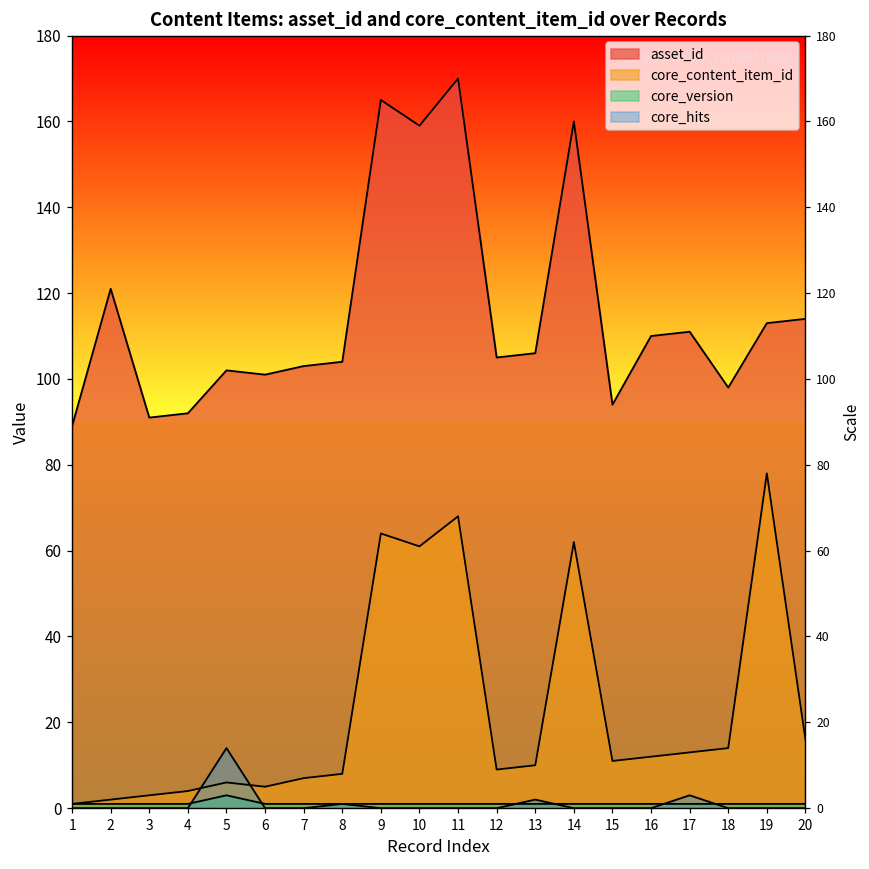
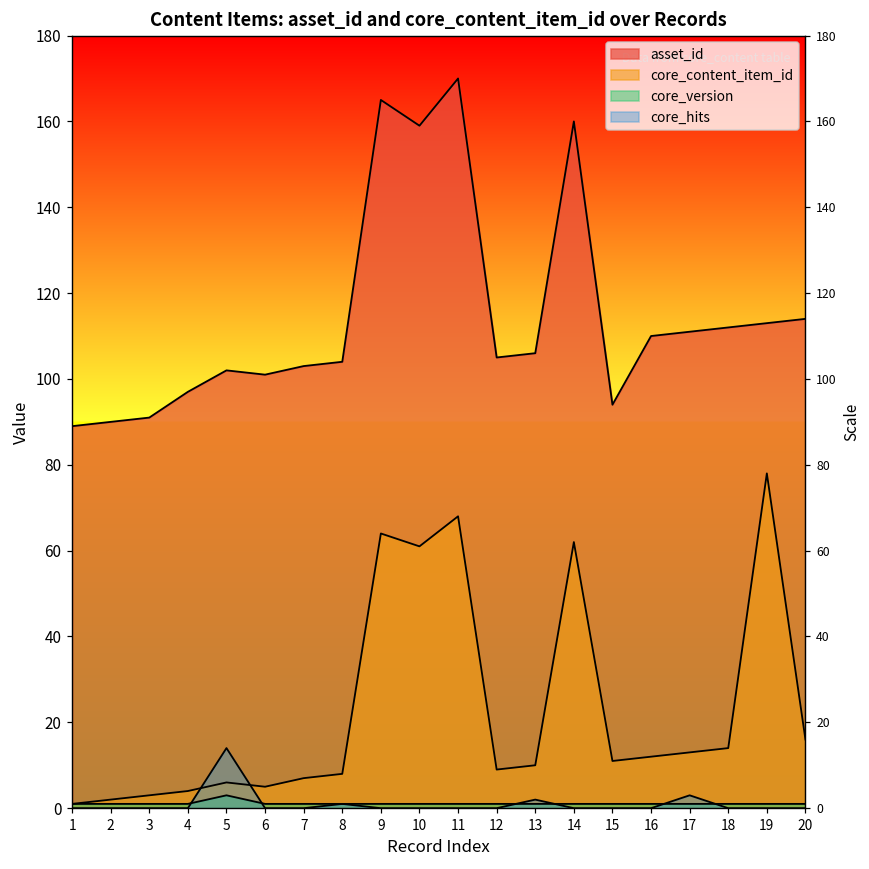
  {
    "asset_id": {
      "1": 89,
-     "2": 121,
+     "2": 90,
      "3": 91,
-     "4": 92,
+     "4": 97,
      "5": 102,
      "6": 101,
      "7": 103,
      "8": 104,
      "9": 165,
      "10": 159,
      "11": 170,
      "12": 105,
      "13": 106,
      "14": 160,
      "15": 94,
      "16": 110,
      "17": 111,
-     "18": 98,
+     "18": 112,
      "19": 113,
      "20": 114
    },
    "core_content_item_id": {
      "2": 2,
      "3": 3,
      "4": 4,
      "5": 6,
      "6": 5,
      "7": 7,
      "8": 8,
      "9": 64,
      "10": 61,
      "11": 68,
      "12": 9,
      "13": 10,
      "14": 62,
      "15": 11,
      "16": 12,
      "17": 13,
      "18": 14,
      "19": 78,
      "20": 16
    },
    "core_version": {
      "2": 1,
      "3": 1,
      "4": 1,
      "5": 3,
      "6": 1,
      "7": 1,
      "9": 1,
      "10": 1,
      "11": 1,
      "12": 1,
      "13": 1,
      "14": 1,
      "15": 1,
      "16": 1,
      "17": 1,
      "18": 1,
      "19": 1,
      "20": 1
    },
    "core_hits": {
      "1": 0,
      "2": 0,
      "3": 0,
      "4": 0,
      "5": 14,
      "6": 0,
      "7": 0,
      "9": 0,
      "10": 0,
      "11": 0,
      "12": 0,
      "13": 2,
      "14": 0,
      "15": 0,
      "16": 0,
      "17": 3,
      "18": 0,
      "19": 0,
      "20": 0
    }
  }
